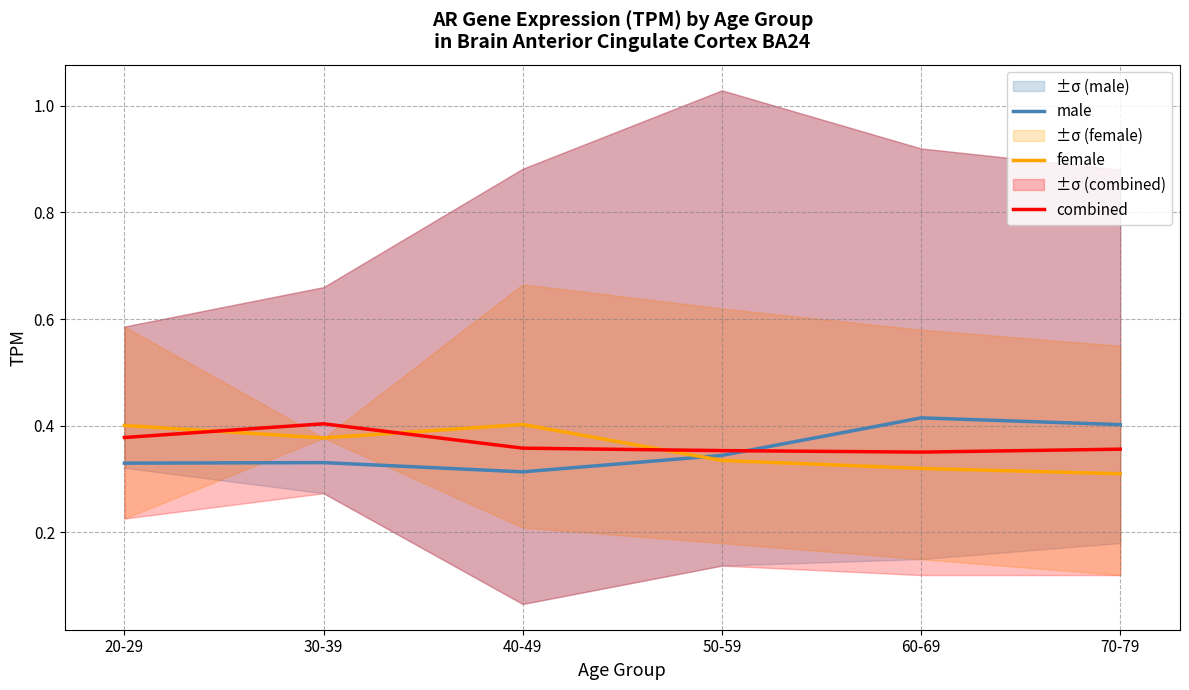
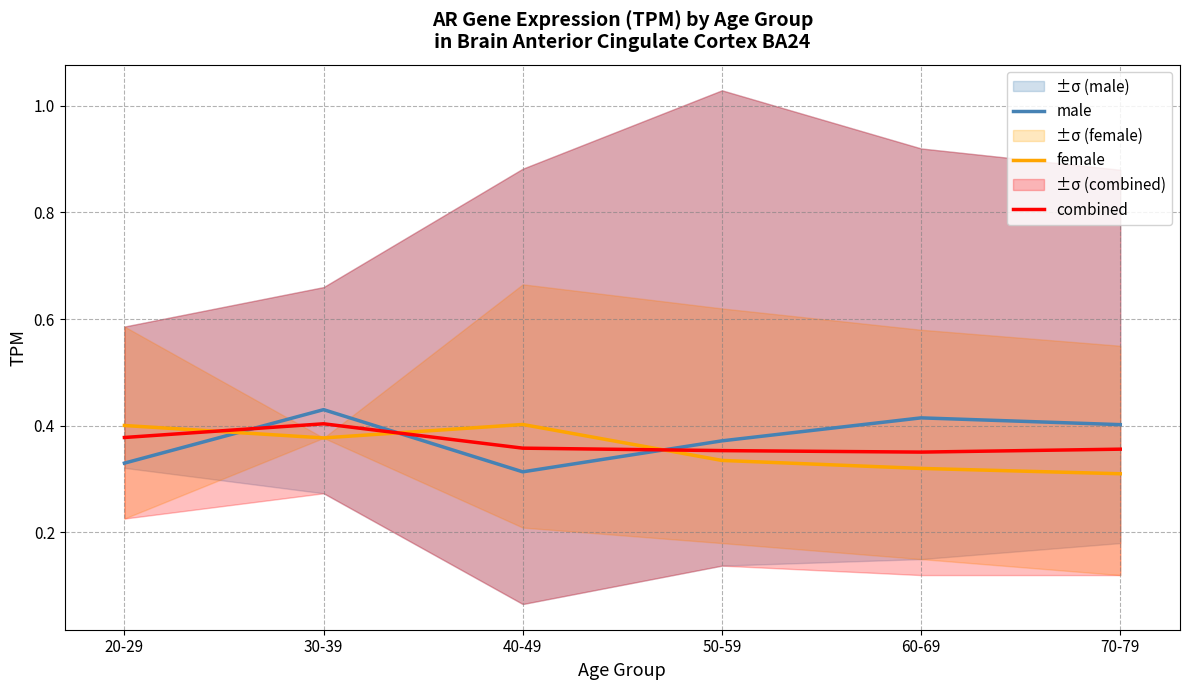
  {
    "male": {
      "20-29": 0.33,
-     "30-39": 0.33,
+     "30-39": 0.43,
      "40-49": 0.31,
-     "50-59": 0.34,
+     "50-59": 0.37,
      "60-69": 0.41,
      "70-79": 0.40
    }
  }
